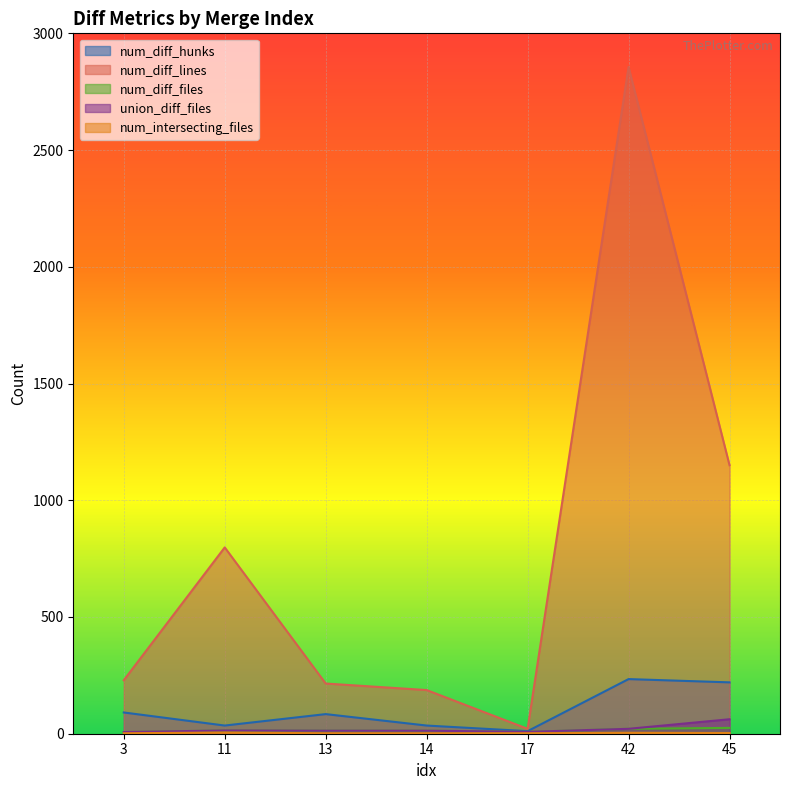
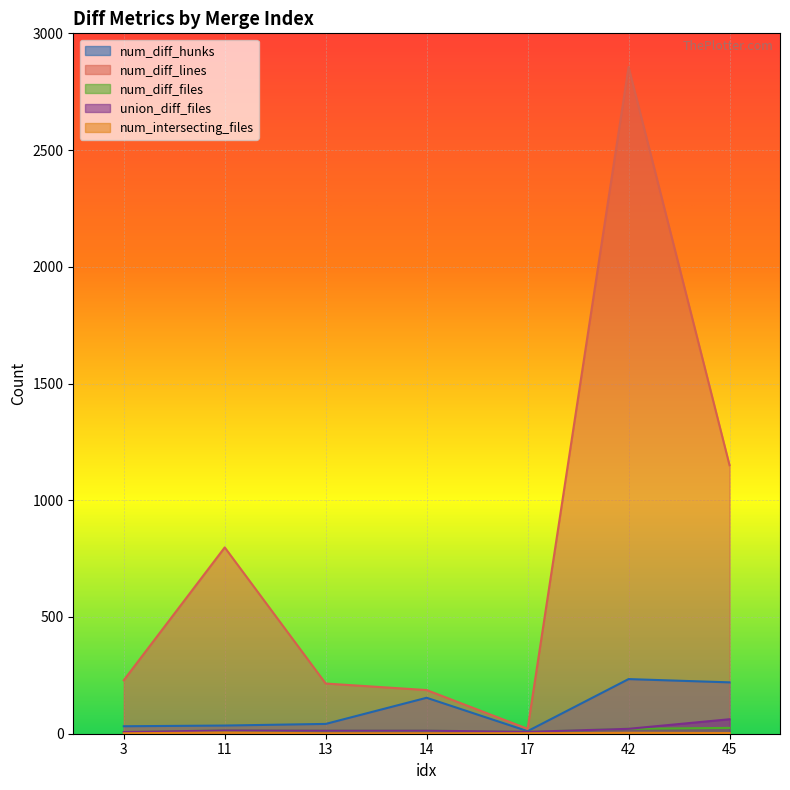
  {
    "num_diff_hunks": {
-     "3": 90,
+     "3": 30,
      "11": 40,
-     "13": 80,
-     "14": 40,
+     "13": 40,
+     "14": 150,
      "42": 230,
      "45": 220
    },
    "num_diff_files": {
      "45": 30
    },
    "union_diff_files": {
      "45": 60
    }
  }
